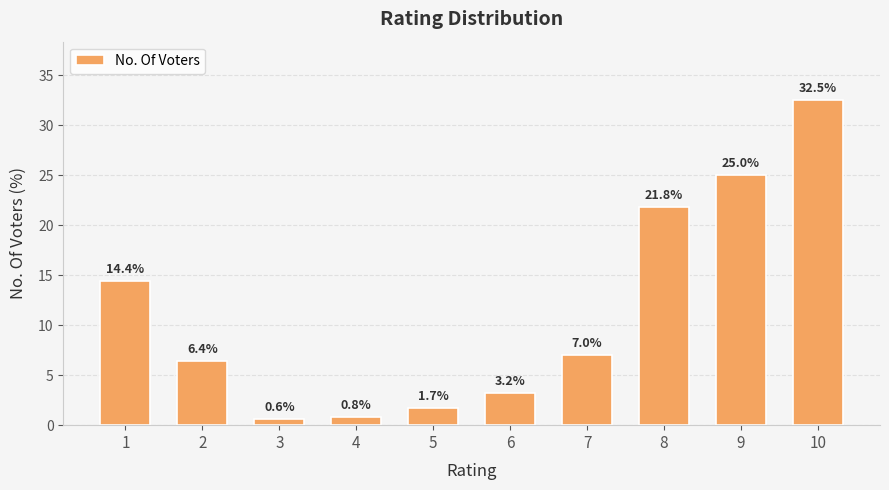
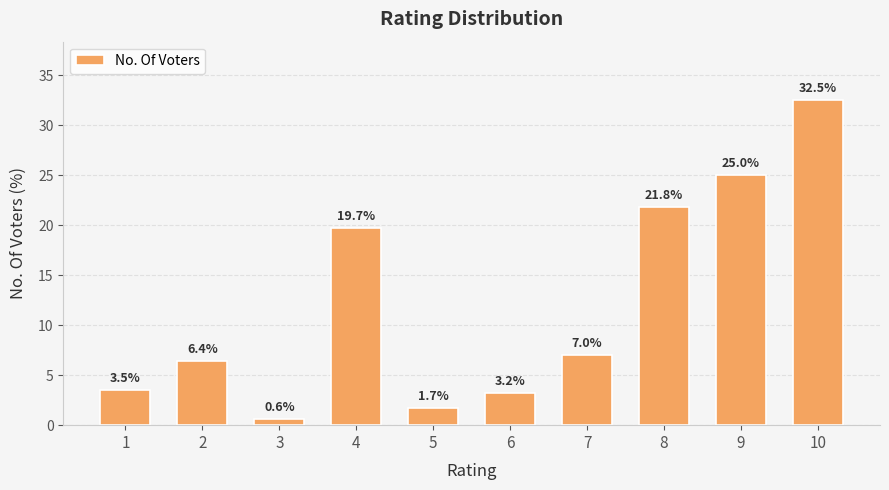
  {
-   "1": "14.4%",
+   "1": "3.5%",
    "2": "6.4%",
    "3": "0.6%",
-   "4": "0.8%",
+   "4": "19.7%",
    "5": "1.7%",
    "6": "3.2%",
    "7": "7.0%",
    "8": "21.8%",
    "9": "25.0%",
    "10": "32.5%"
  }
